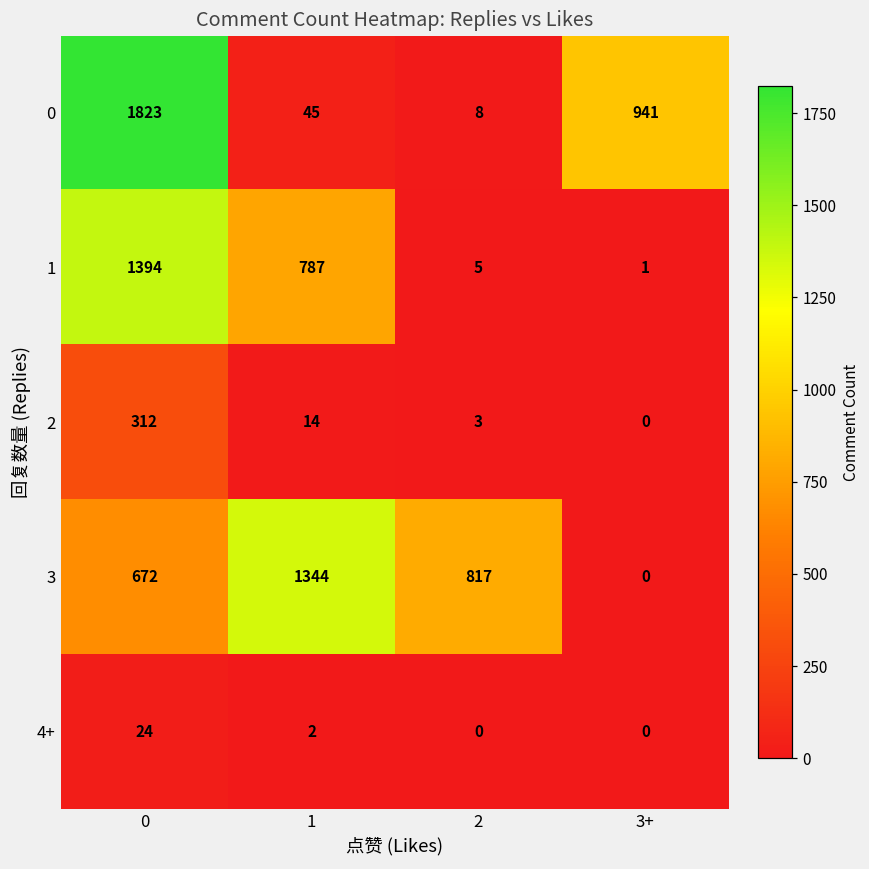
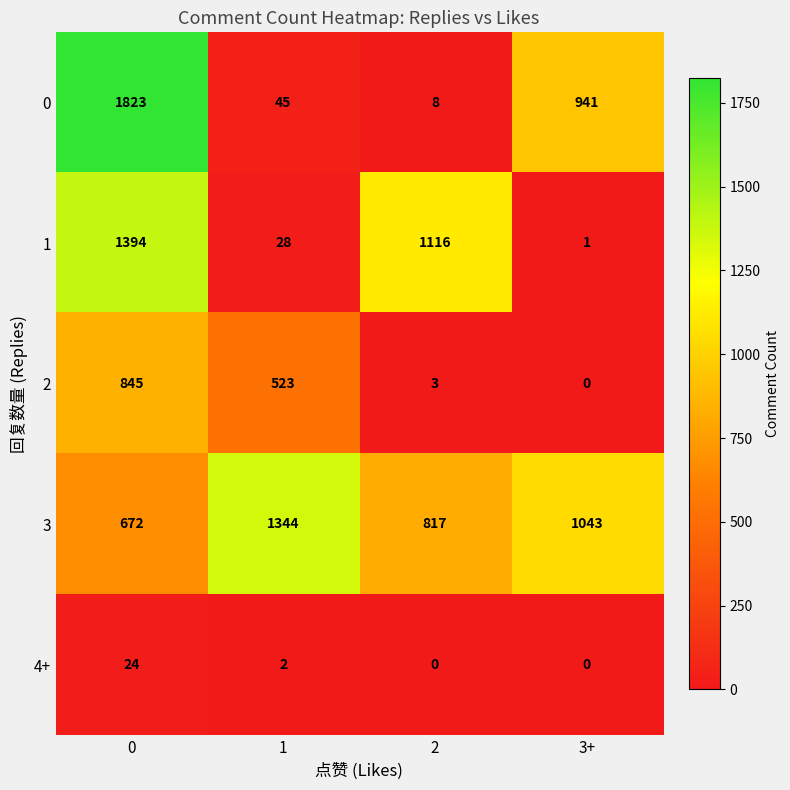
  {
    "0": {
      "0": 1823,
      "1": 45,
      "2": 8,
      "3+": 941
    },
    "1": {
      "0": 1394,
-     "1": 787,
-     "2": 5,
+     "1": 28,
+     "2": 1116,
      "3+": 1
    },
    "2": {
-     "0": 312,
-     "1": 14,
+     "0": 845,
+     "1": 523,
      "2": 3,
      "3+": 0
    },
    "3": {
      "0": 672,
      "1": 1344,
      "2": 817,
-     "3+": 0
+     "3+": 1043
    },
    "4+": {
      "0": 24,
      "1": 2,
      "2": 0,
      "3+": 0
    }
  }
